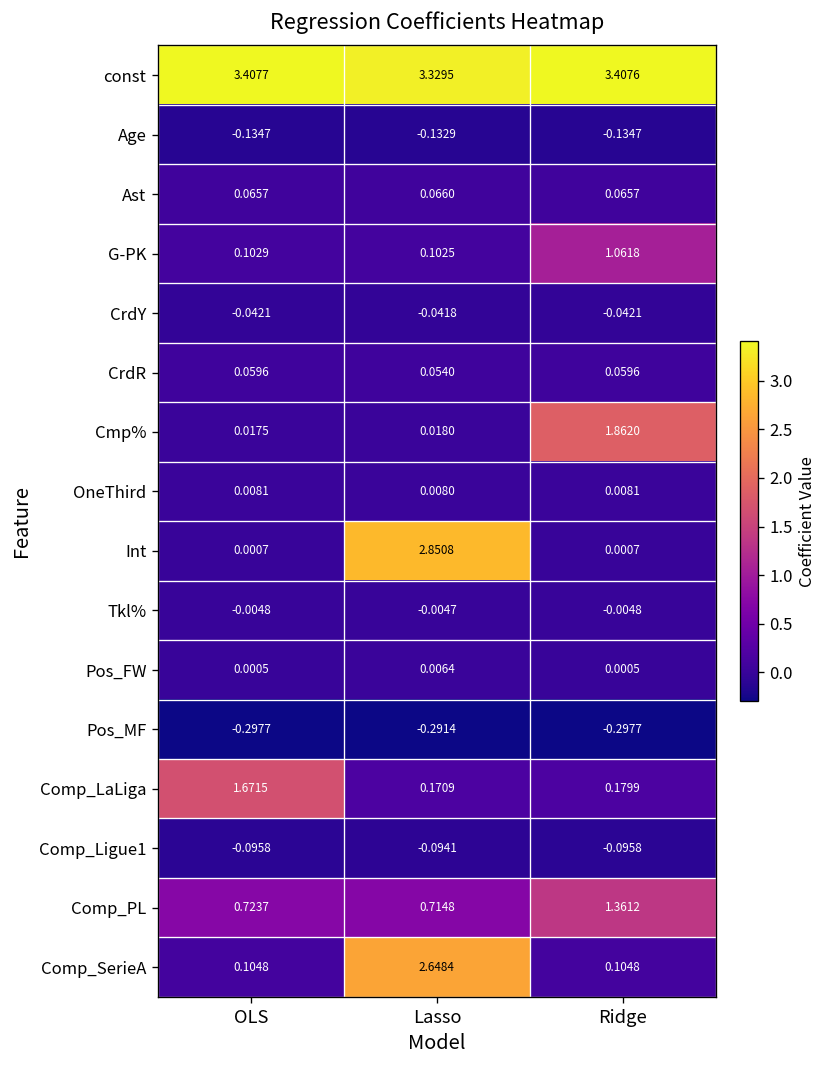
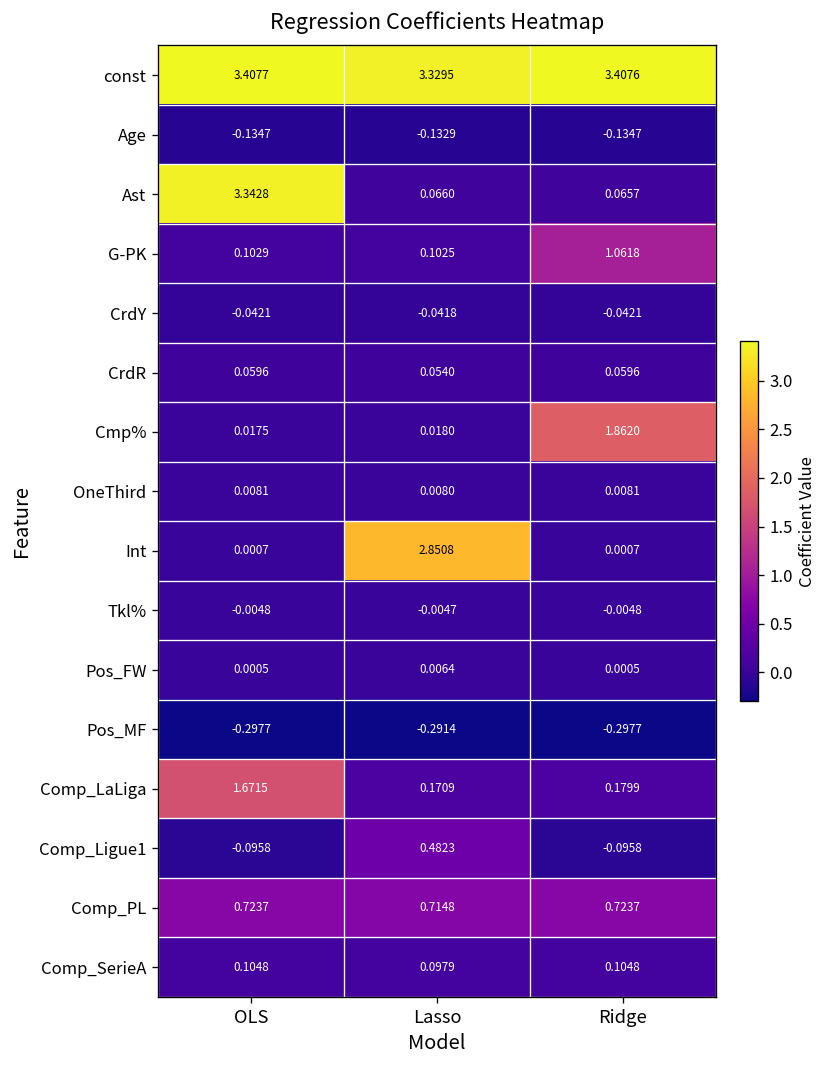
  {
    "const": {
      "OLS": 3.4077,
      "Lasso": 3.3295,
      "Ridge": 3.4076
    },
    "Age": {
      "OLS": -0.1347,
      "Lasso": -0.1329,
      "Ridge": -0.1347
    },
    "Ast": {
-     "OLS": 0.0657,
+     "OLS": 3.3428,
      "Lasso": 0.0660,
      "Ridge": 0.0657
    },
    "G-PK": {
      "OLS": 0.1029,
      "Lasso": 0.1025,
      "Ridge": 1.0618
    },
    "CrdY": {
      "OLS": -0.0421,
      "Lasso": -0.0418,
      "Ridge": -0.0421
    },
    "CrdR": {
      "OLS": 0.0596,
      "Lasso": 0.0540,
      "Ridge": 0.0596
    },
    "Cmp%": {
      "OLS": 0.0175,
      "Lasso": 0.0180,
      "Ridge": 1.8620
    },
    "OneThird": {
      "OLS": 0.0081,
      "Lasso": 0.0080,
      "Ridge": 0.0081
    },
    "Int": {
      "OLS": 0.0007,
      "Lasso": 2.8508,
      "Ridge": 0.0007
    },
    "Tkl%": {
      "OLS": -0.0048,
      "Lasso": -0.0047,
      "Ridge": -0.0048
    },
    "Pos_FW": {
      "OLS": 0.0005,
      "Lasso": 0.0064,
      "Ridge": 0.0005
    },
    "Pos_MF": {
      "OLS": -0.2977,
      "Lasso": -0.2914,
      "Ridge": -0.2977
    },
    "Comp_LaLiga": {
      "OLS": 1.6715,
      "Lasso": 0.1709,
      "Ridge": 0.1799
    },
    "Comp_Ligue1": {
      "OLS": -0.0958,
-     "Lasso": -0.0941,
+     "Lasso": 0.4823,
      "Ridge": -0.0958
    },
    "Comp_PL": {
      "OLS": 0.7237,
      "Lasso": 0.7148,
-     "Ridge": 1.3612
+     "Ridge": 0.7237
    },
    "Comp_SerieA": {
      "OLS": 0.1048,
-     "Lasso": 2.6484,
+     "Lasso": 0.0979,
      "Ridge": 0.1048
    }
  }
